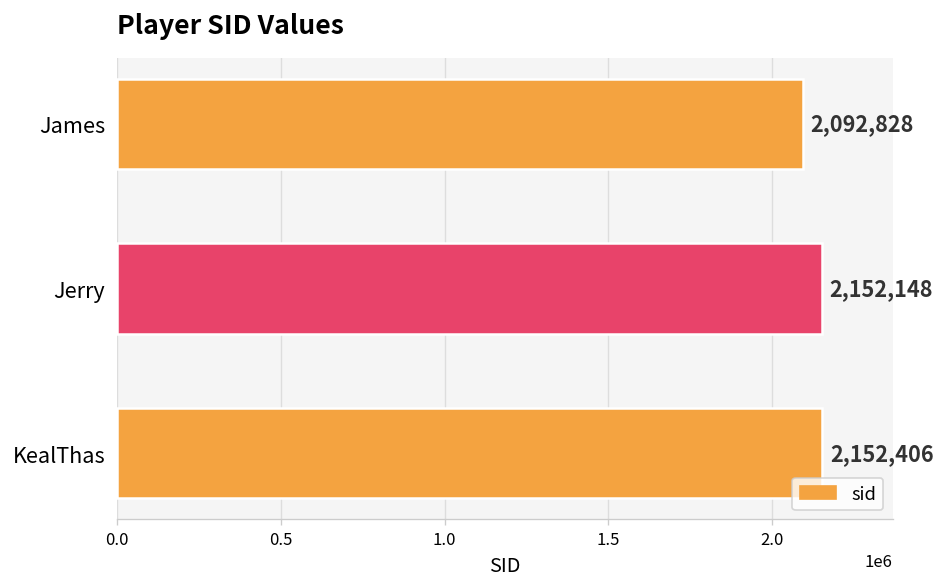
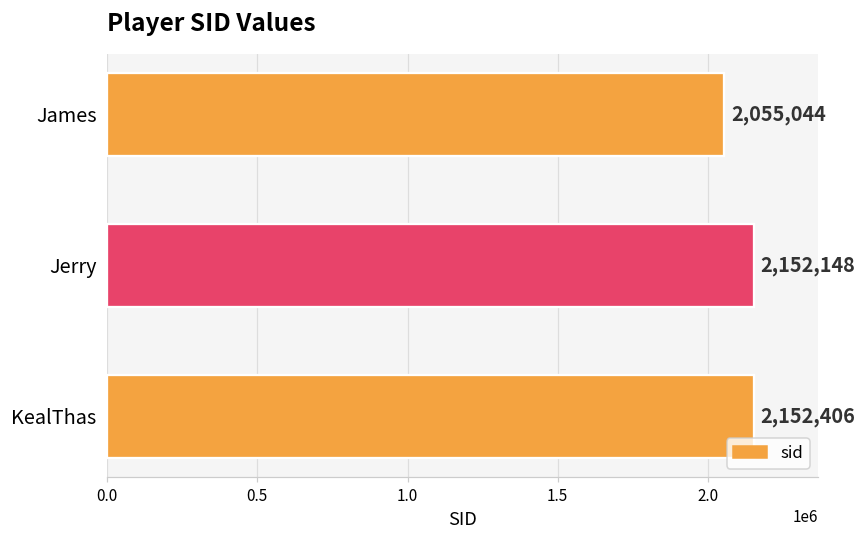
  {
-   "James": "2,092,828",
+   "James": "2,055,044",
    "Jerry": "2,152,148",
    "KealThas": "2,152,406"
  }
